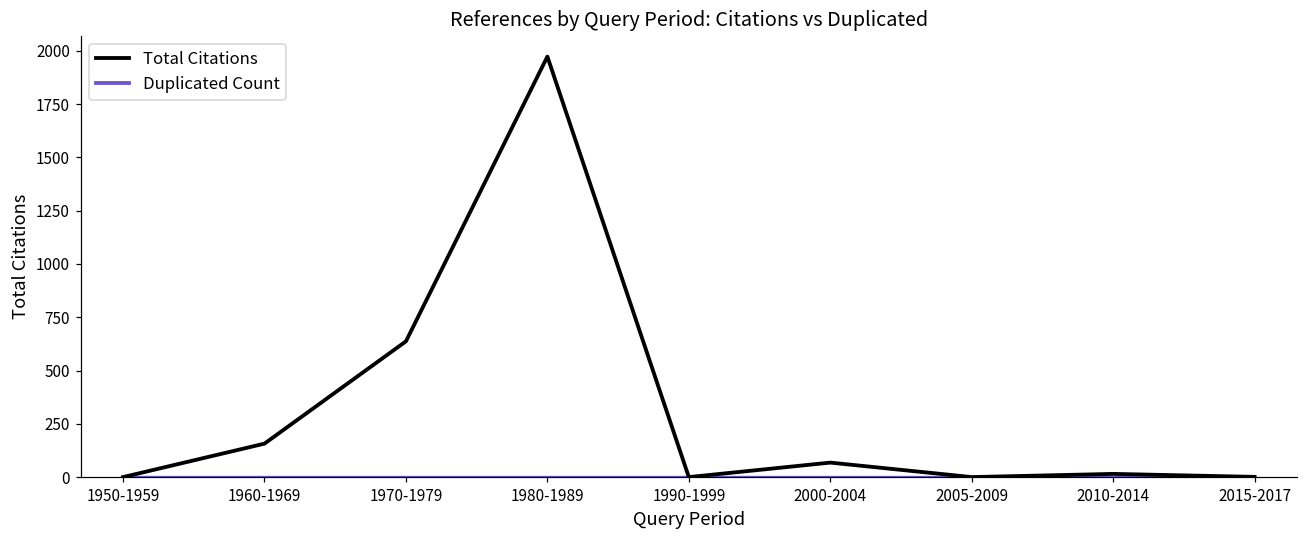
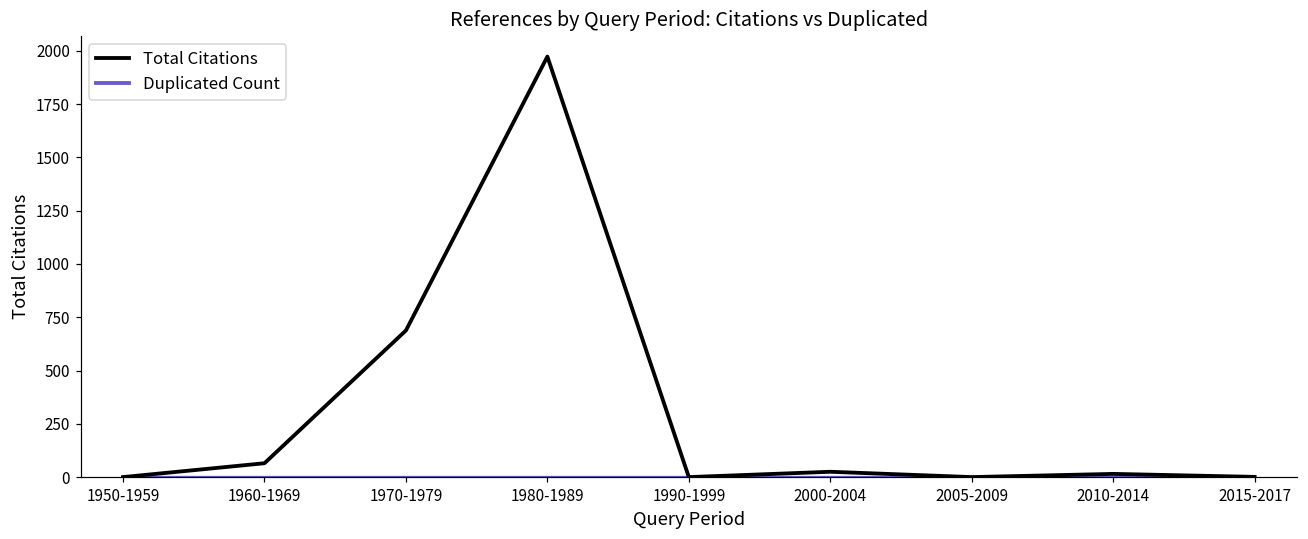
  {
    "Total Citations": {
-     "1960-1969": 160,
-     "1970-1979": 640,
+     "1960-1969": 70,
+     "1970-1979": 690,
      "1980-1989": 1970,
-     "2000-2004": 70,
+     "2000-2004": 30,
      "2010-2014": 20
    },
    "Duplicated Count": {
      "1960-1969": 0,
      "1970-1979": 0,
      "1980-1989": 0,
      "2000-2004": 0,
      "2010-2014": 0
    }
  }
